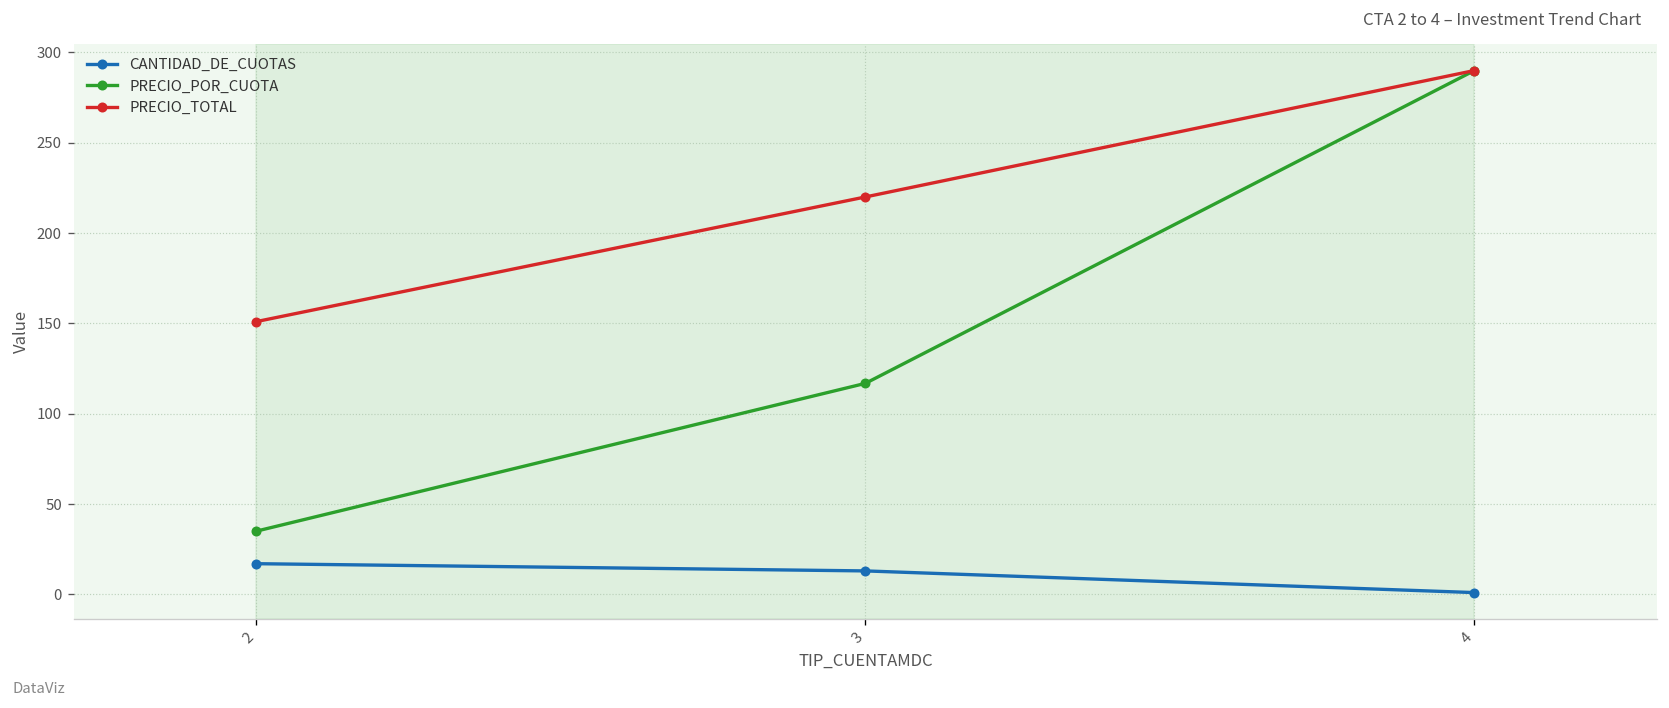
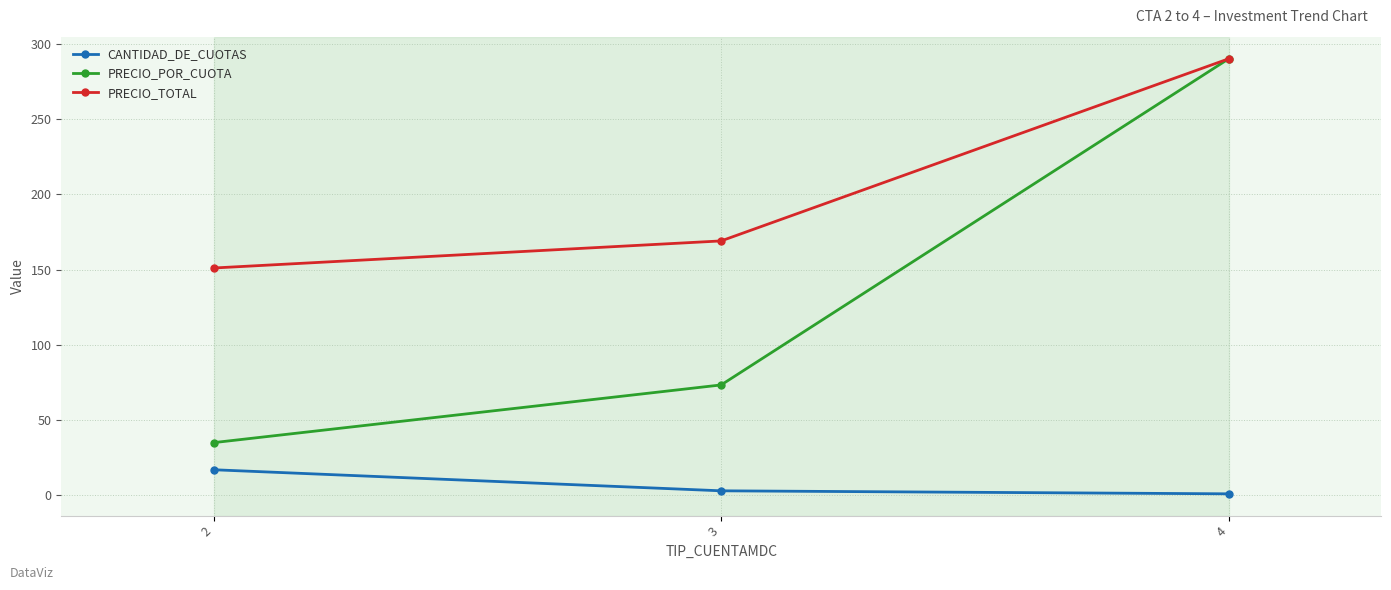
  {
    "CANTIDAD_DE_CUOTAS": {
      "2": 17,
-     "3": 13,
+     "3": 3,
      "4": 1
    },
    "PRECIO_POR_CUOTA": {
      "2": 35,
-     "3": 117
+     "3": 73
    },
    "PRECIO_TOTAL": {
      "2": 151,
-     "3": 220
+     "3": 169
    }
  }
